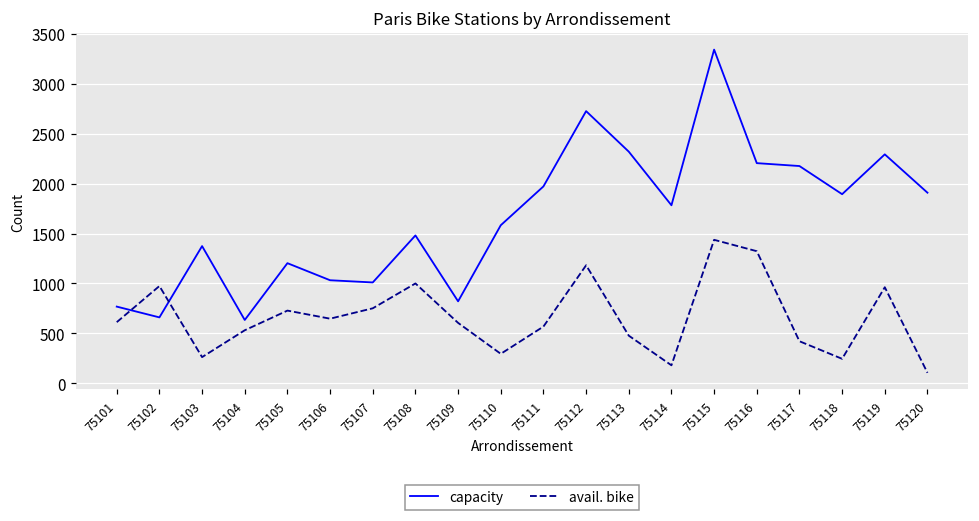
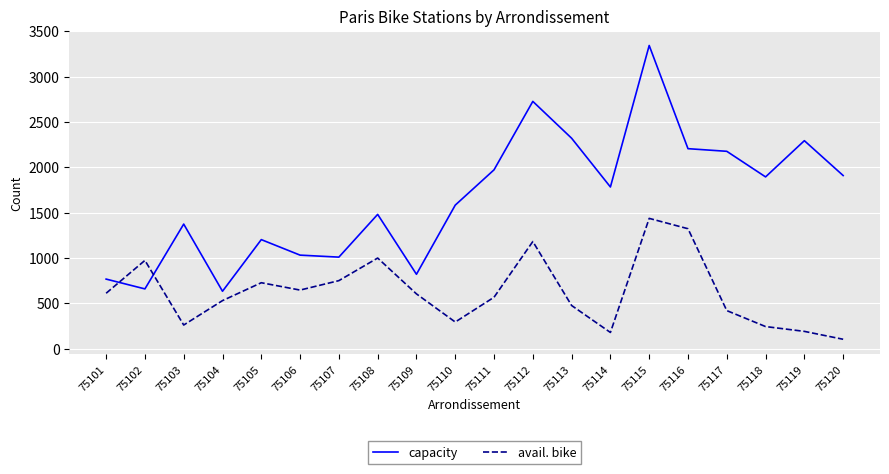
  {
    "capacity": {
      "75101": 800,
      "75102": 700,
      "75103": 1400,
      "75104": 600,
      "75105": 1200,
      "75106": 1000,
      "75107": 1000,
      "75108": 1500,
      "75109": 800,
      "75110": 1600,
      "75111": 2000,
      "75112": 2700,
      "75113": 2300,
      "75114": 1800,
      "75115": 3300,
      "75116": 2200,
      "75117": 2200,
      "75118": 1900,
      "75119": 2300,
      "75120": 1900
    },
    "avail. bike": {
      "75101": 600,
      "75102": 1000,
      "75103": 300,
      "75104": 500,
      "75105": 700,
      "75106": 600,
      "75107": 800,
      "75108": 1000,
      "75109": 600,
      "75110": 300,
      "75111": 600,
      "75112": 1200,
      "75113": 500,
      "75114": 200,
      "75115": 1400,
      "75116": 1300,
      "75117": 400,
      "75118": 200,
-     "75119": 1000,
+     "75119": 200,
      "75120": 100
    }
  }
